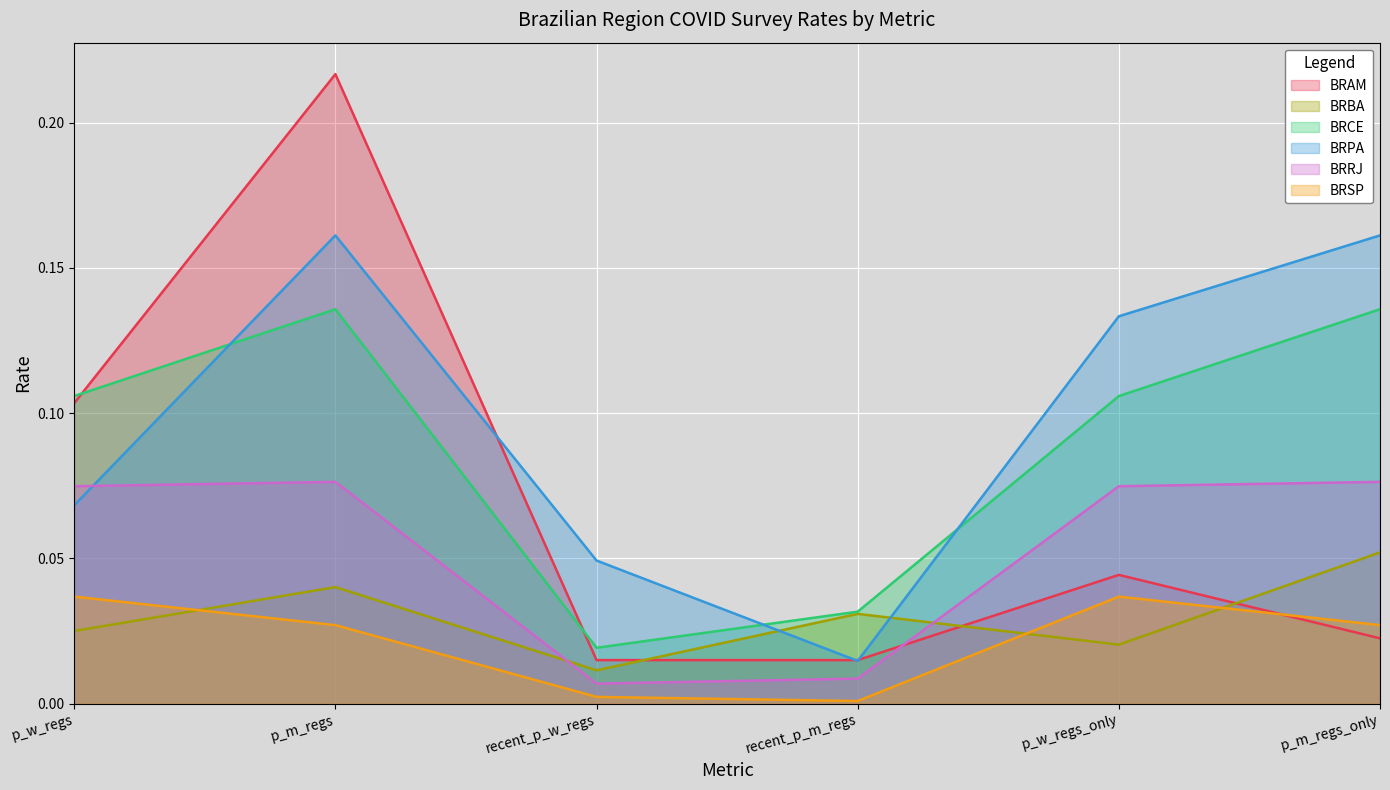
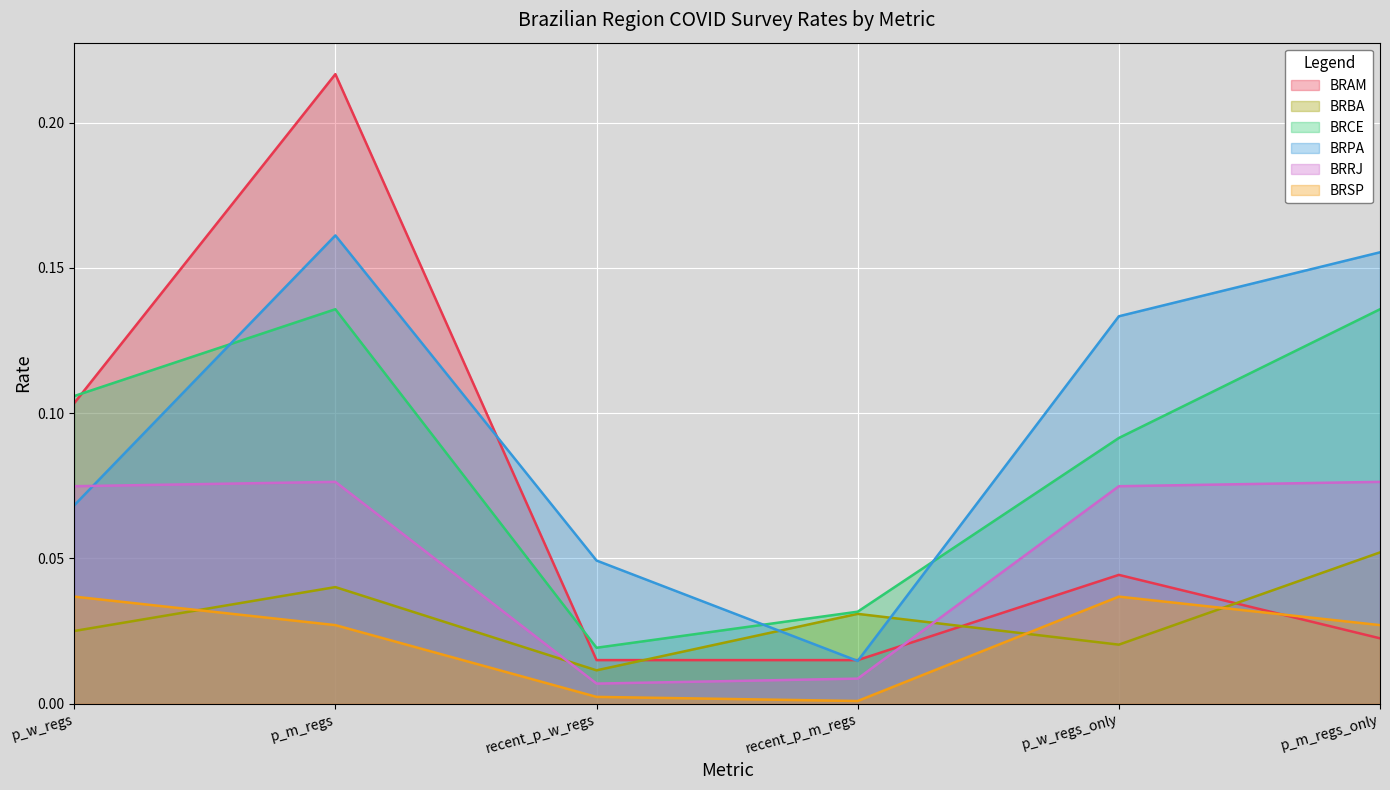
  {
    "BRAM": {
      "p_w_regs": 0.103,
      "p_m_regs": 0.217,
      "recent_p_w_regs": 0.015,
      "p_w_regs_only": 0.044,
      "p_m_regs_only": 0.023
    },
    "BRCE": {
      "p_w_regs": 0.106,
      "p_m_regs": 0.136,
      "recent_p_w_regs": 0.019,
-     "p_w_regs_only": 0.106,
+     "p_w_regs_only": 0.091,
      "p_m_regs_only": 0.136
    },
    "BRPA": {
      "p_w_regs": 0.068,
      "p_m_regs": 0.161,
      "recent_p_w_regs": 0.049,
      "p_w_regs_only": 0.133,
-     "p_m_regs_only": 0.161
+     "p_m_regs_only": 0.155
    },
    "BRRJ": {
      "p_w_regs": 0.075,
      "p_m_regs": 0.076,
      "recent_p_w_regs": 0.007,
      "recent_p_m_regs": 0.009,
      "p_w_regs_only": 0.075,
      "p_m_regs_only": 0.076
    }
  }
